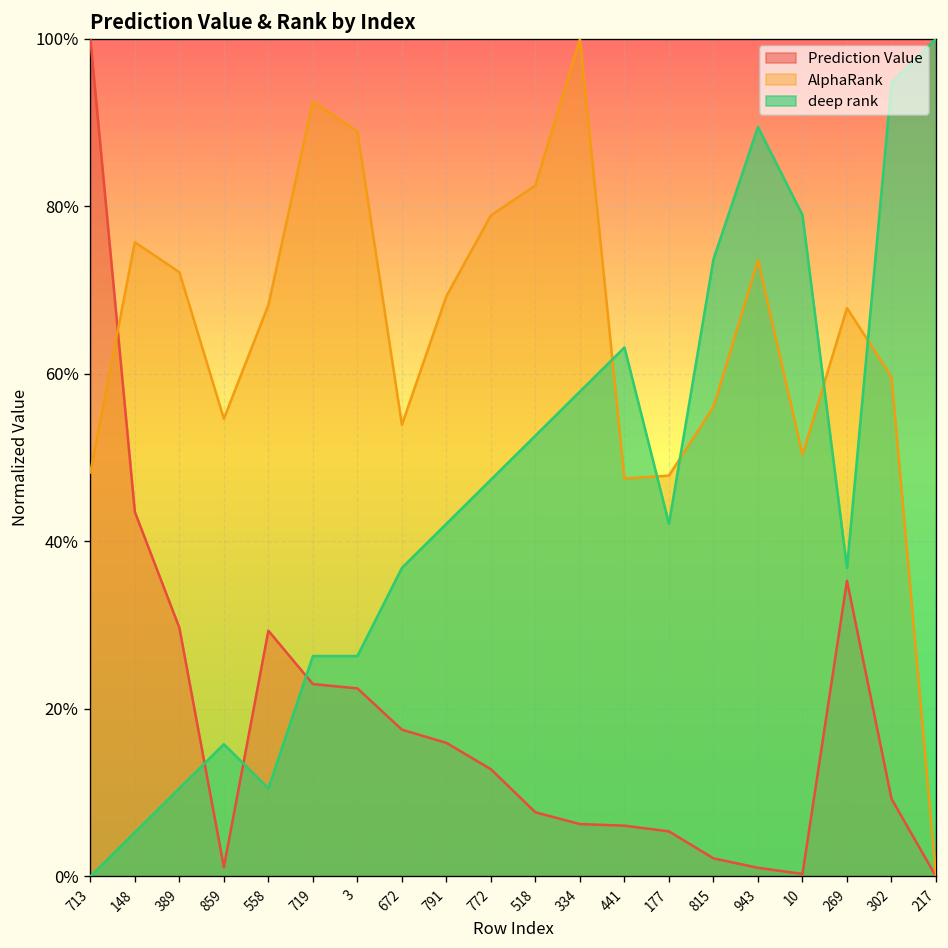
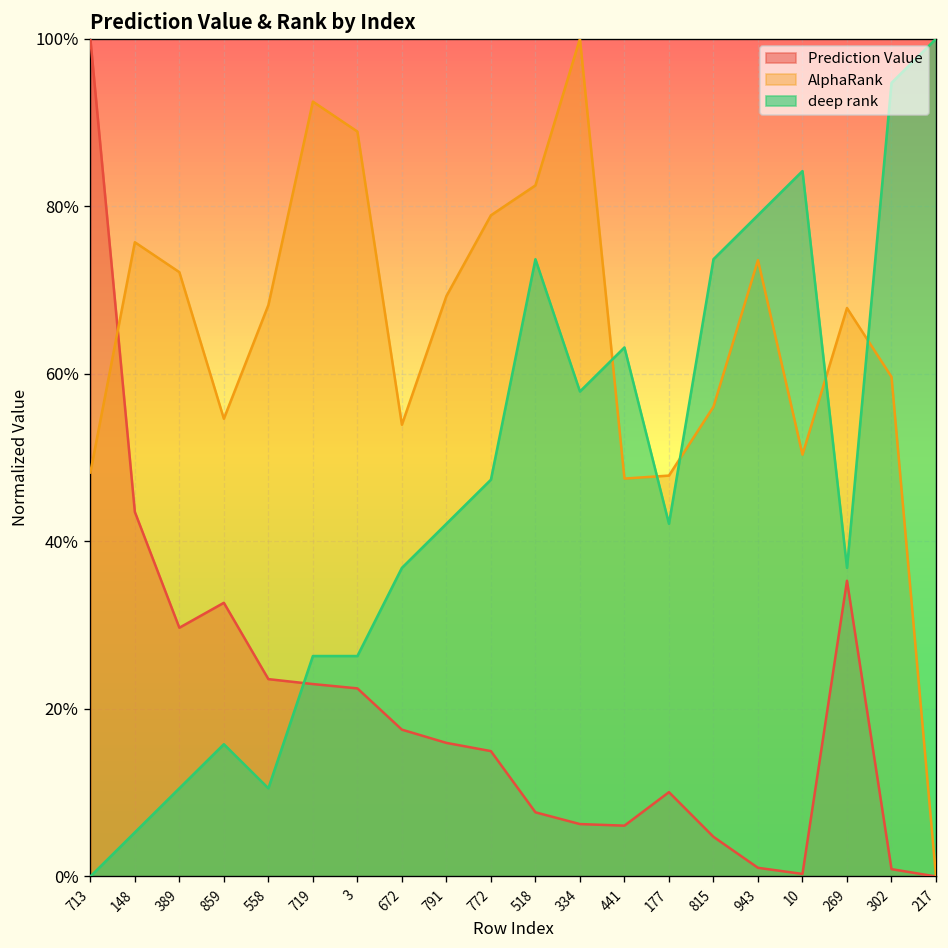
  {
    "Prediction Value": {
      "713": "100%",
      "148": "44%",
      "389": "30%",
-     "859": "1%",
-     "558": "29%",
+     "859": "33%",
+     "558": "24%",
      "719": "23%",
      "3": "22%",
      "672": "18%",
      "791": "16%",
-     "772": "13%",
+     "772": "15%",
      "518": "8%",
      "334": "6%",
      "441": "6%",
-     "177": "5%",
-     "815": "2%",
+     "177": "10%",
+     "815": "5%",
      "943": "1%",
      "10": "0%",
      "269": "35%",
-     "302": "9%"
+     "302": "1%"
    },
    "AlphaRank": {
      "713": "48%",
      "148": "76%",
      "389": "72%",
      "859": "55%",
      "558": "68%",
      "719": "93%",
      "3": "89%",
      "672": "54%",
      "791": "69%",
      "772": "79%",
      "518": "83%",
      "334": "100%",
      "441": "48%",
      "177": "48%",
      "815": "56%",
      "943": "74%",
      "10": "50%",
      "269": "68%",
      "302": "60%"
    },
    "deep rank": {
      "713": "0%",
      "148": "5%",
      "389": "11%",
      "859": "16%",
      "558": "11%",
      "719": "26%",
      "3": "26%",
      "672": "37%",
      "791": "42%",
      "772": "47%",
-     "518": "53%",
+     "518": "74%",
      "334": "58%",
      "441": "63%",
      "177": "42%",
      "815": "74%",
-     "943": "89%",
-     "10": "79%",
+     "943": "79%",
+     "10": "84%",
      "269": "37%",
      "217": "100%"
    }
  }
